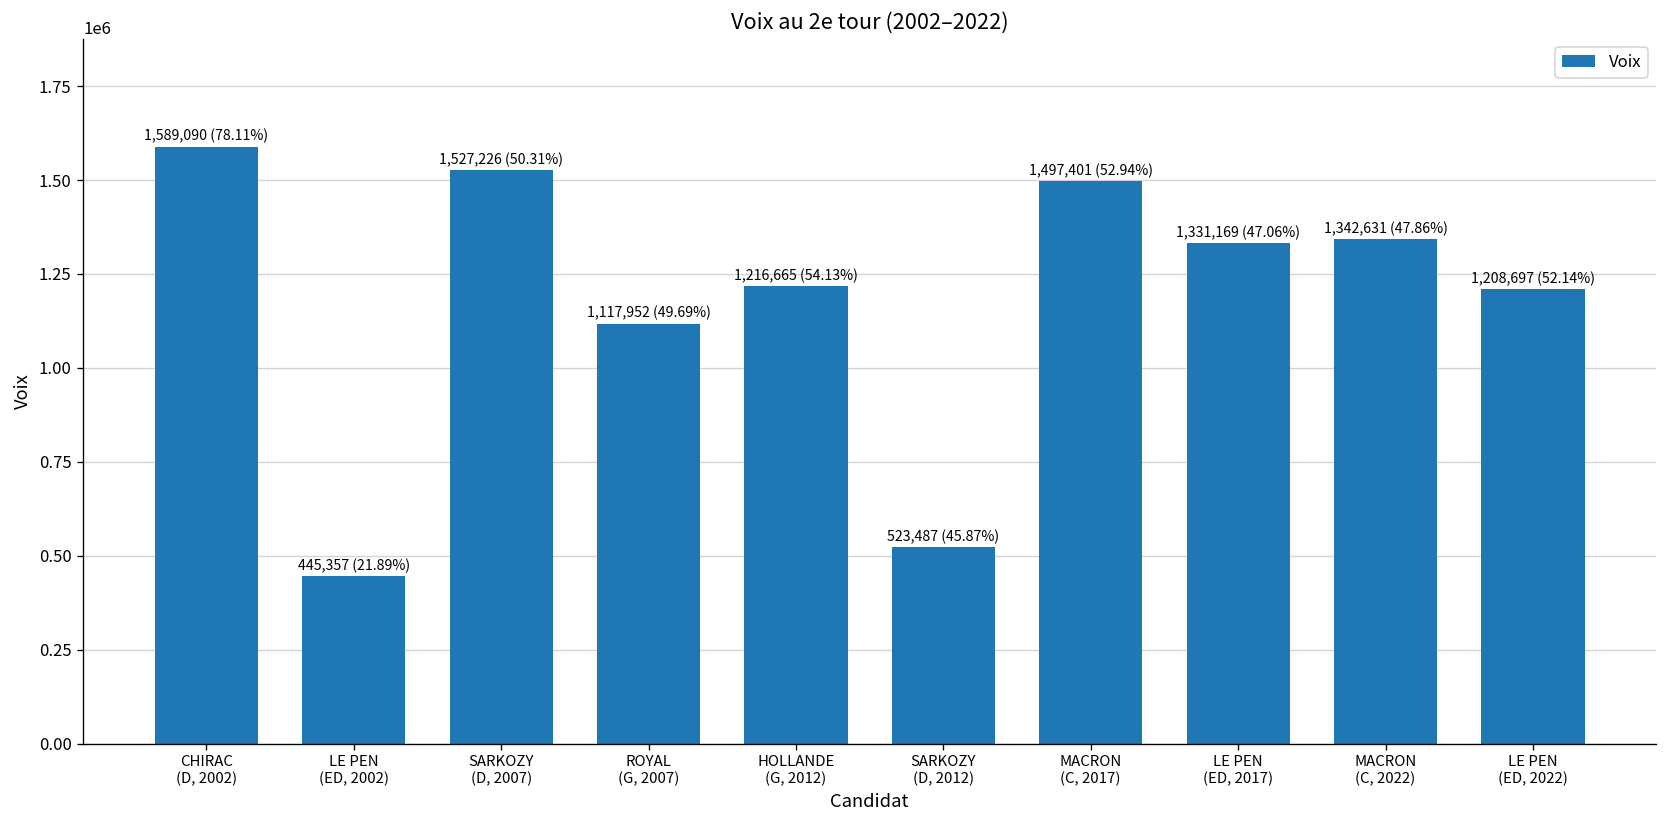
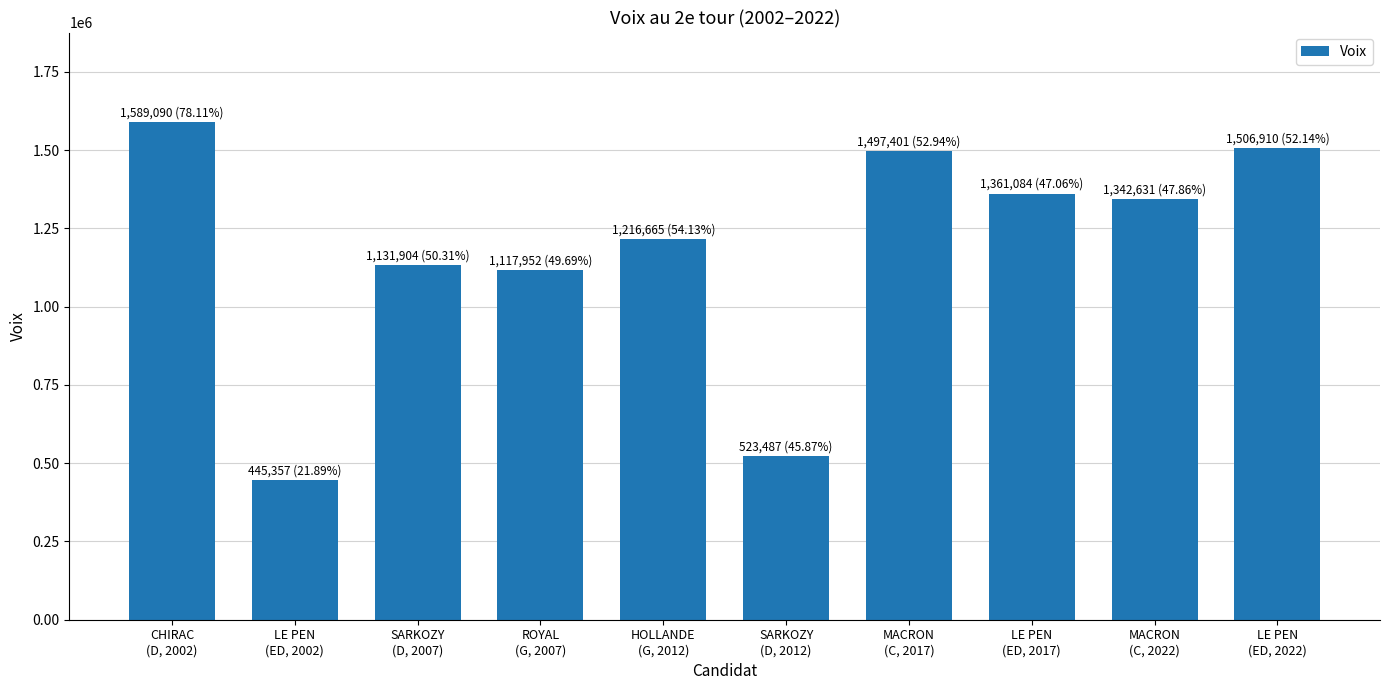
  {
    "CHIRAC (D, 2002)": "1,589,090",
    "LE PEN (ED, 2002)": "445,357",
-   "SARKOZY (D, 2007)": "1,527,226",
+   "SARKOZY (D, 2007)": "1,131,904",
    "ROYAL (G, 2007)": "1,117,952",
    "HOLLANDE (G, 2012)": "1,216,665",
    "SARKOZY (D, 2012)": "523,487",
    "MACRON (C, 2017)": "1,497,401",
-   "LE PEN (ED, 2017)": "1,331,169",
+   "LE PEN (ED, 2017)": "1,361,084",
    "MACRON (C, 2022)": "1,342,631",
-   "LE PEN (ED, 2022)": "1,208,697"
+   "LE PEN (ED, 2022)": "1,506,910"
  }
